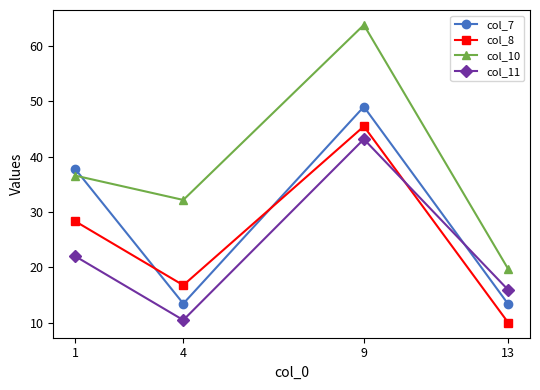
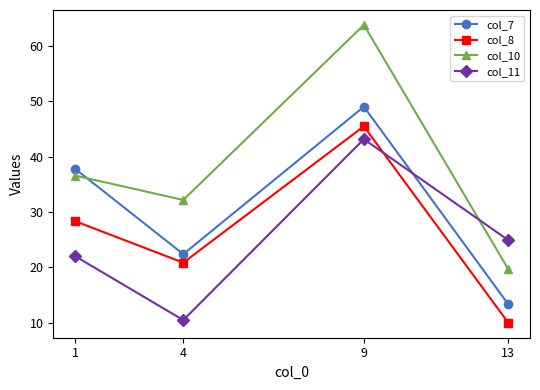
  {
    "col_7": {
      "1": 38,
-     "4": 13,
+     "4": 22,
      "9": 49,
      "13": 13
    },
    "col_8": {
      "1": 28,
-     "4": 17,
+     "4": 21,
      "9": 45,
      "13": 10
    },
    "col_10": {
      "1": 37,
      "4": 32,
      "9": 64,
      "13": 20
    },
    "col_11": {
      "1": 22,
      "4": 11,
      "9": 43,
-     "13": 16
+     "13": 25
    }
  }
